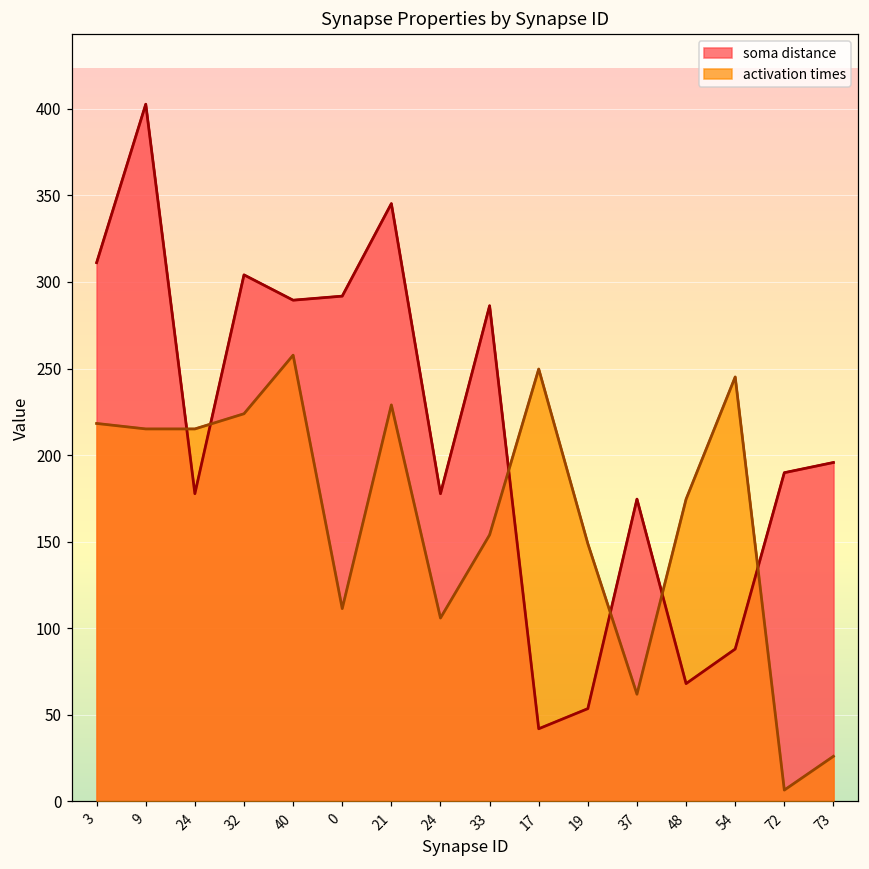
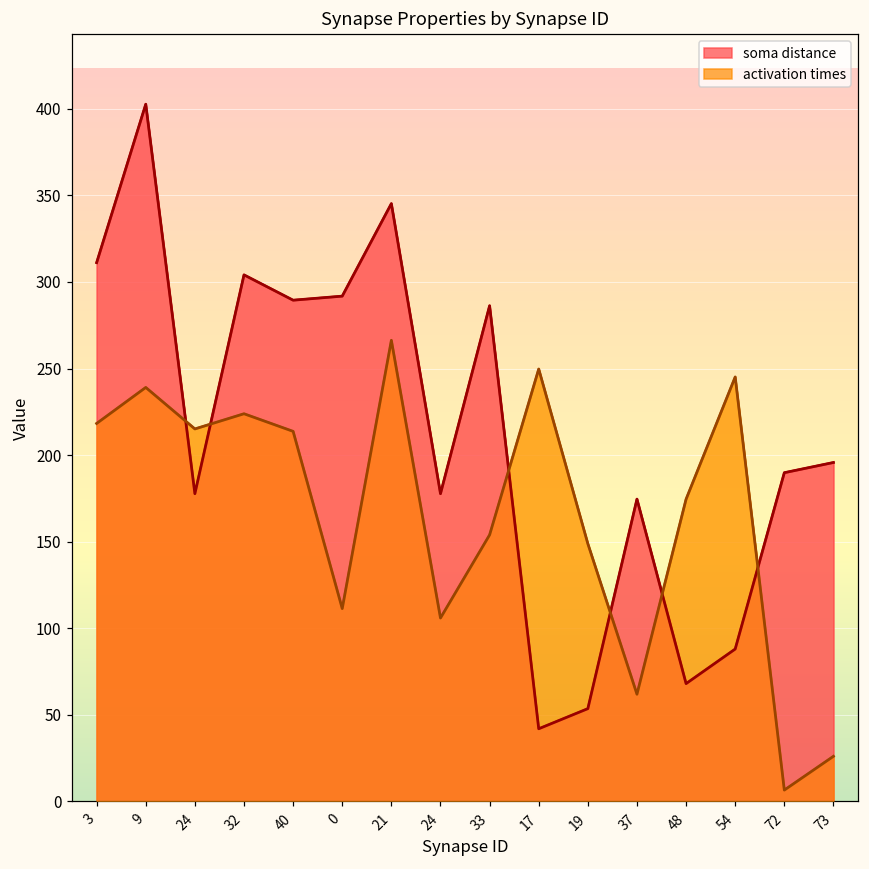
  {
    "activation times": {
      "3": 218,
-     "9": 215,
+     "9": 239,
      "32": 224,
-     "40": 258,
+     "40": 214,
      "0": 111,
-     "21": 229,
+     "21": 266,
      "33": 154,
      "17": 250,
      "19": 149,
      "37": 62,
      "48": 175,
      "54": 245,
      "72": 7,
      "73": 26
    }
  }
